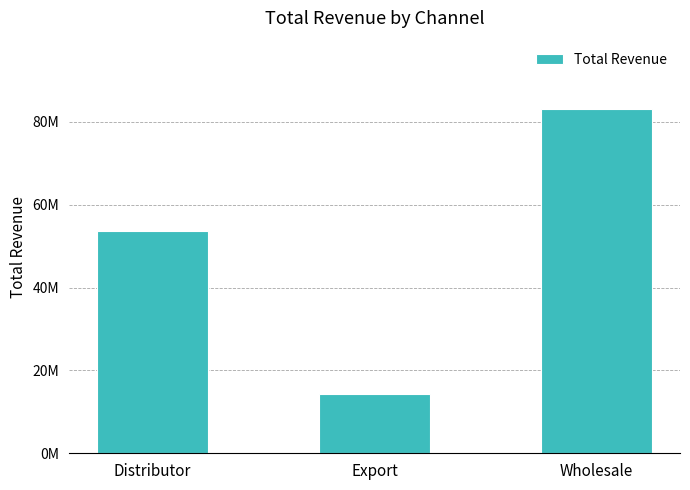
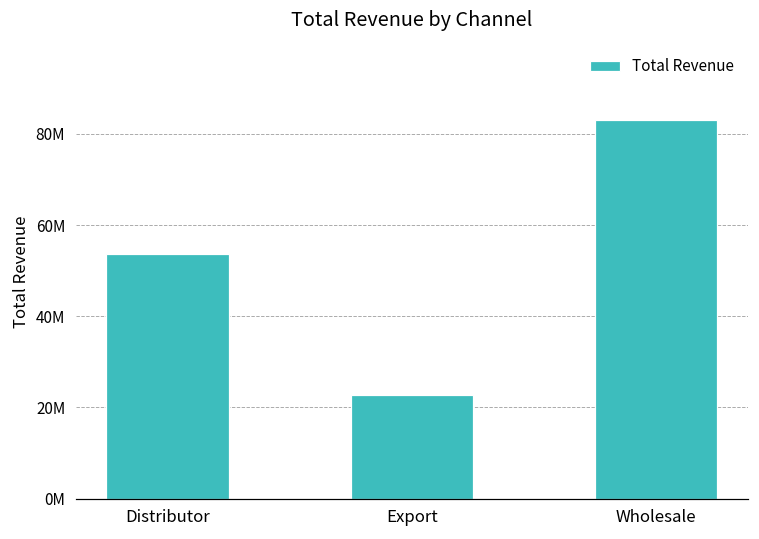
  {
    "Distributor": 54000000,
-   "Export": 14000000,
+   "Export": 23000000,
    "Wholesale": 83000000
  }
